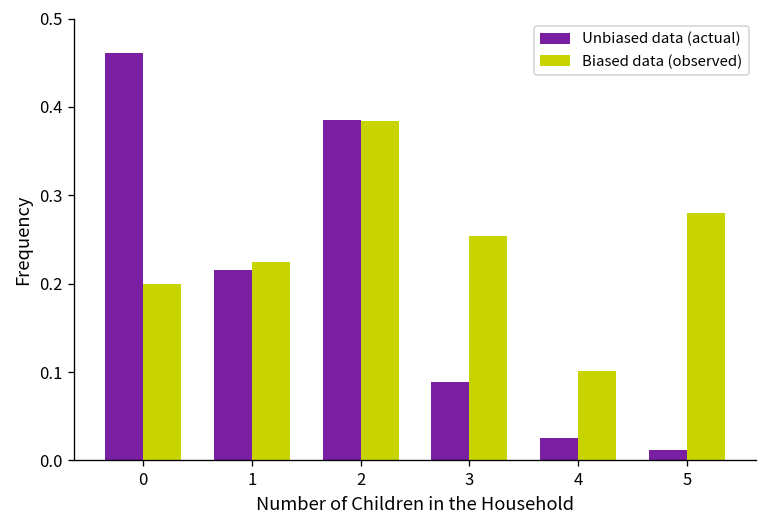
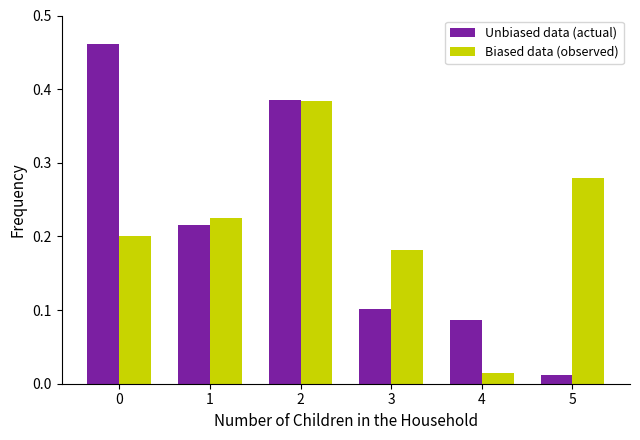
  {
    "Unbiased data (actual)": {
      "0": 0.46,
      "1": 0.22,
      "2": 0.39,
-     "3": 0.09,
-     "4": 0.03,
+     "3": 0.10,
+     "4": 0.09,
      "5": 0.01
    },
    "Biased data (observed)": {
      "0": 0.20,
      "1": 0.23,
      "2": 0.38,
-     "3": 0.25,
-     "4": 0.10,
+     "3": 0.18,
+     "4": 0.02,
      "5": 0.28
    }
  }
